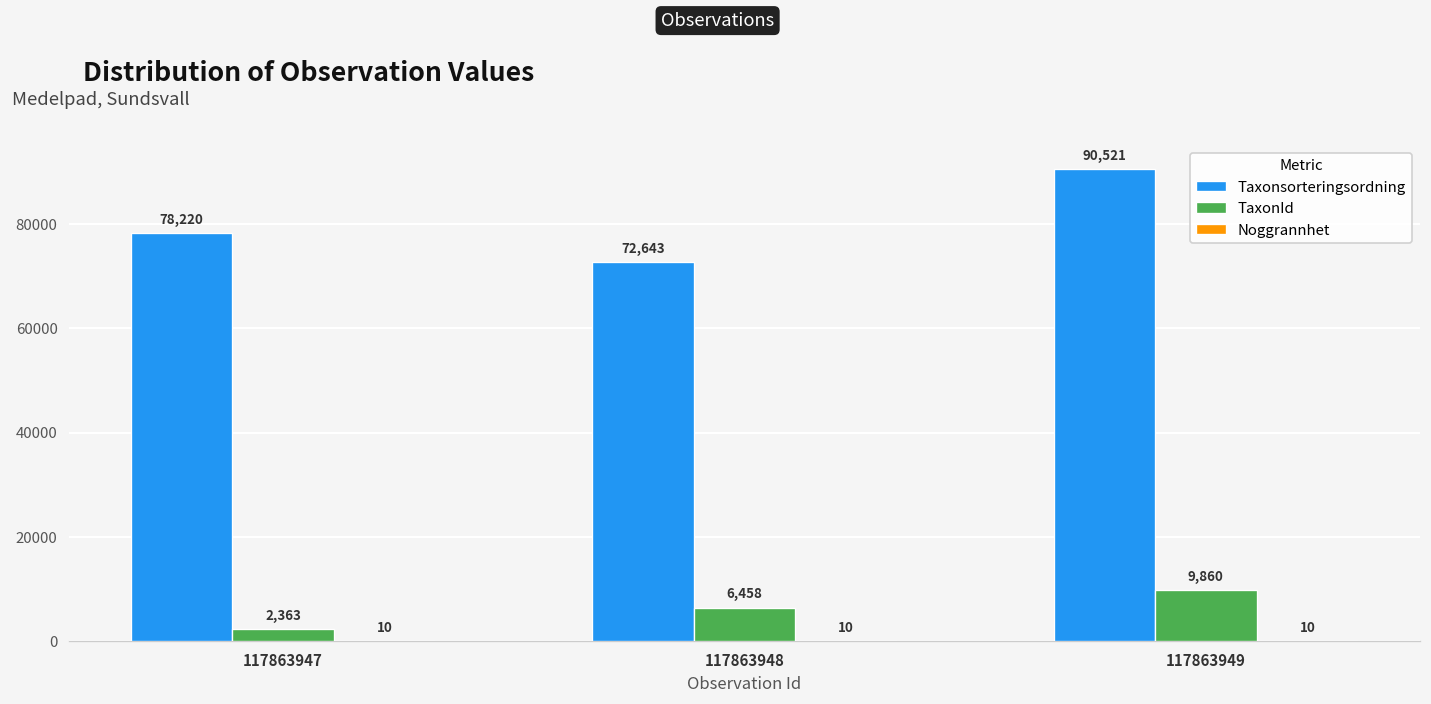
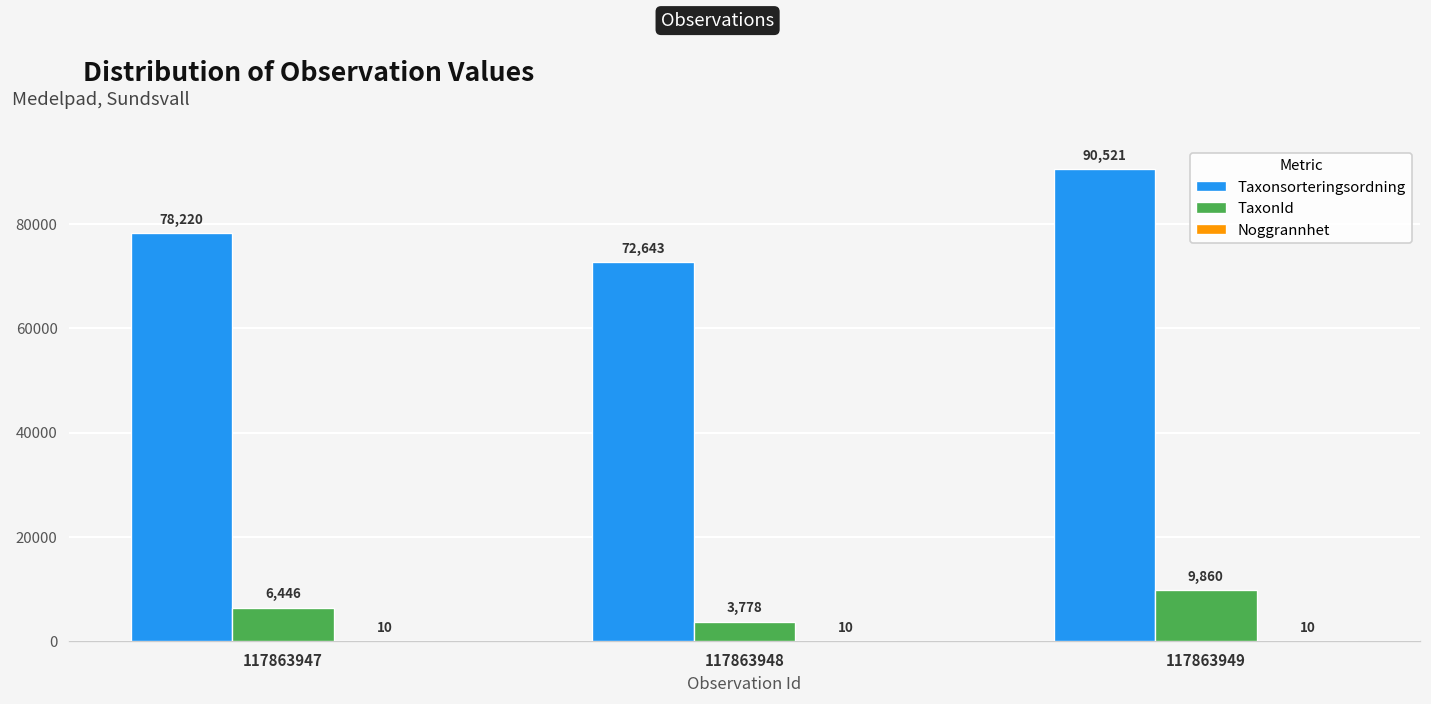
  {
    "Taxonsorteringsordning": {
      "117863947": "78,220",
      "117863948": "72,643",
      "117863949": "90,521"
    },
    "TaxonId": {
-     "117863947": "2,363",
-     "117863948": "6,458",
+     "117863947": "6,446",
+     "117863948": "3,778",
      "117863949": "9,860"
    },
    "Noggrannhet": {
      "117863947": "10",
      "117863948": "10",
      "117863949": "10"
    }
  }
